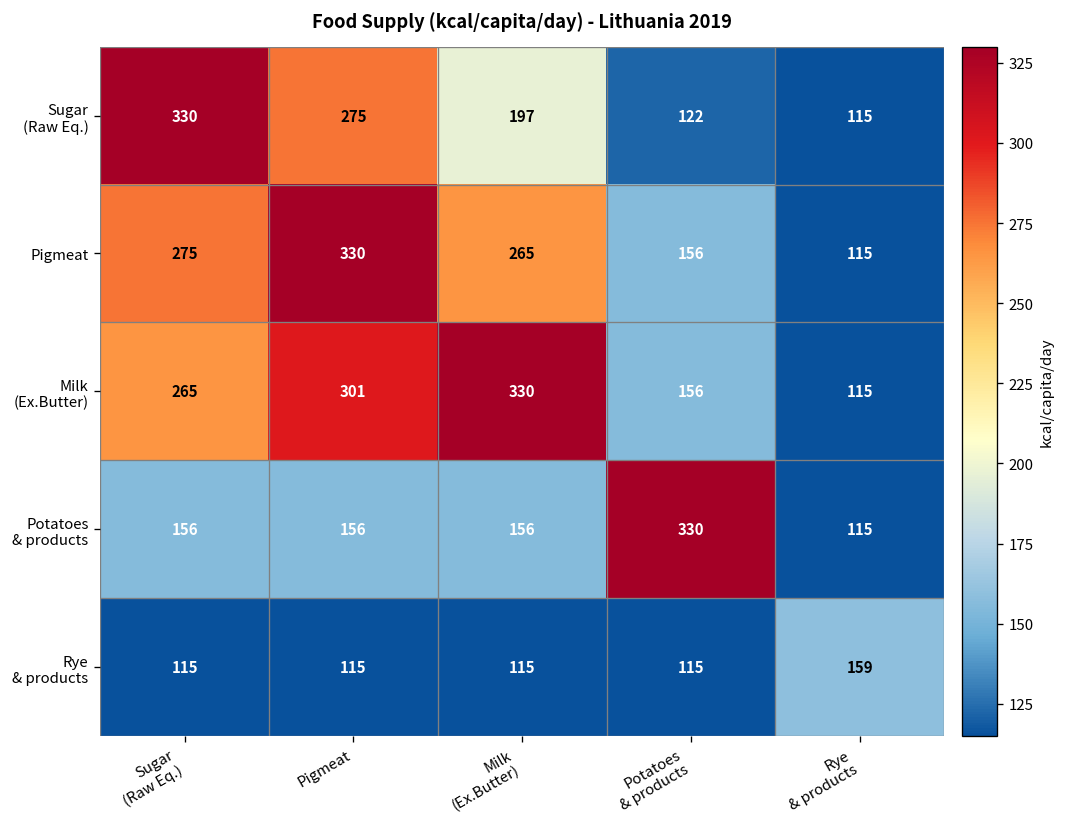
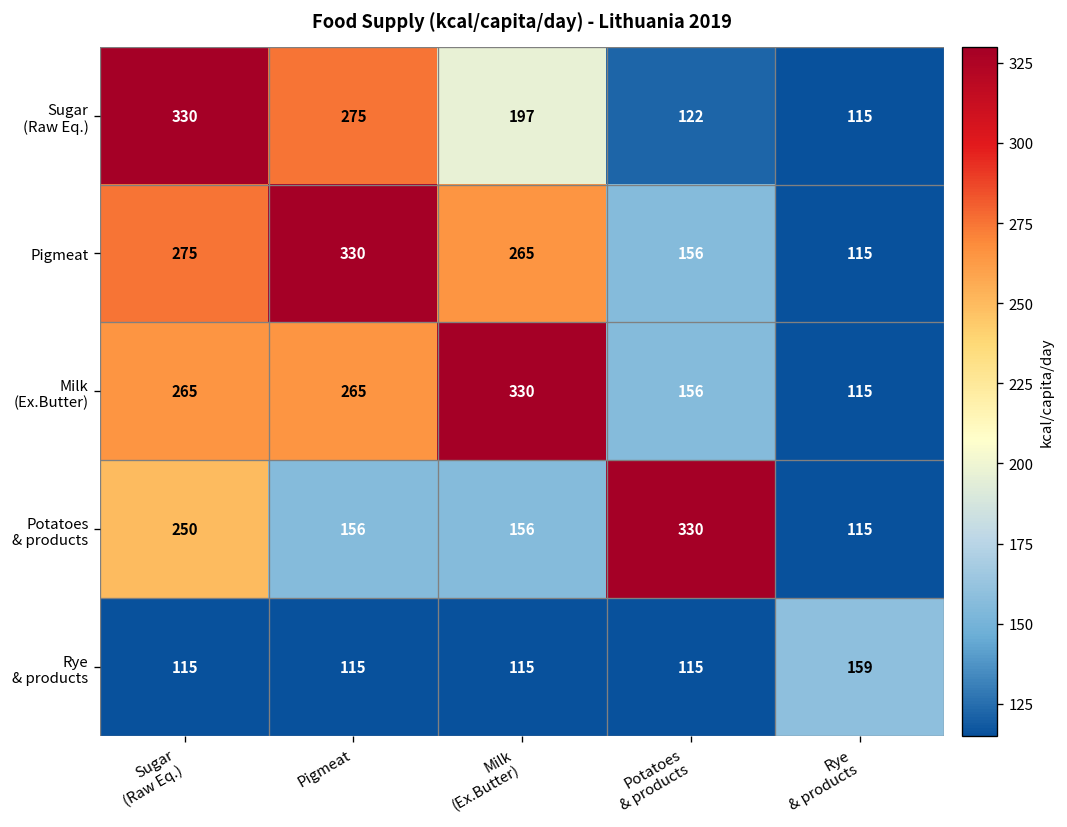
  {
    "Sugar (Raw Eq.)": {
      "Sugar (Raw Eq.)": 330,
      "Pigmeat": 275,
      "Milk (Ex.Butter)": 197,
      "Potatoes & products": 122,
      "Rye & products": 115
    },
    "Pigmeat": {
      "Sugar (Raw Eq.)": 275,
      "Pigmeat": 330,
      "Milk (Ex.Butter)": 265,
      "Potatoes & products": 156,
      "Rye & products": 115
    },
    "Milk (Ex.Butter)": {
      "Sugar (Raw Eq.)": 265,
-     "Pigmeat": 301,
+     "Pigmeat": 265,
      "Milk (Ex.Butter)": 330,
      "Potatoes & products": 156,
      "Rye & products": 115
    },
    "Potatoes & products": {
-     "Sugar (Raw Eq.)": 156,
+     "Sugar (Raw Eq.)": 250,
      "Pigmeat": 156,
      "Milk (Ex.Butter)": 156,
      "Potatoes & products": 330,
      "Rye & products": 115
    },
    "Rye & products": {
      "Sugar (Raw Eq.)": 115,
      "Pigmeat": 115,
      "Milk (Ex.Butter)": 115,
      "Potatoes & products": 115,
      "Rye & products": 159
    }
  }
